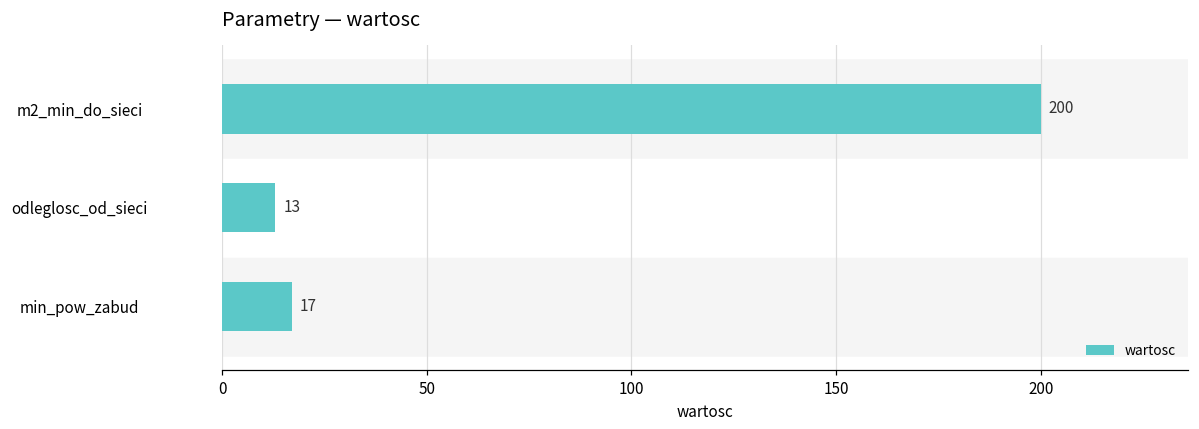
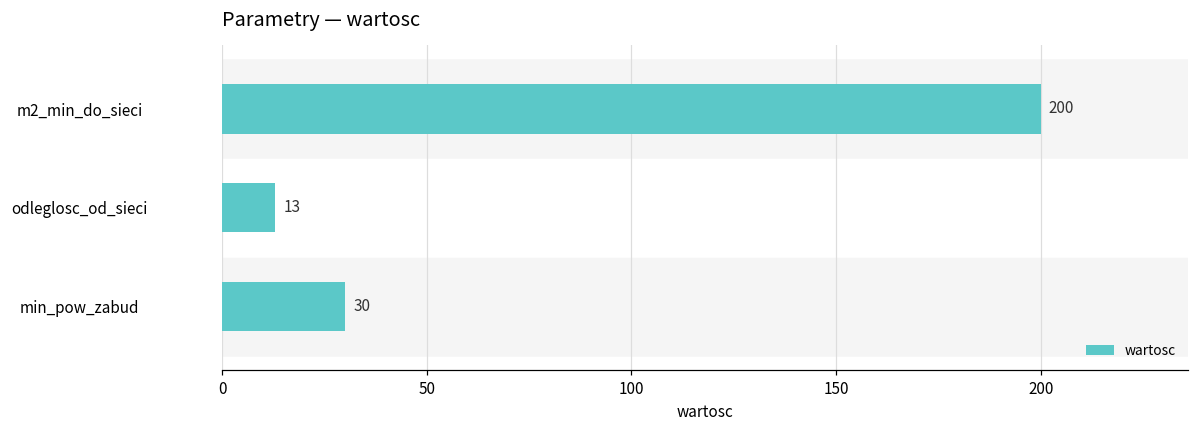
  {
    "m2_min_do_sieci": 200,
    "odleglosc_od_sieci": 13,
-   "min_pow_zabud": 17
+   "min_pow_zabud": 30
  }
